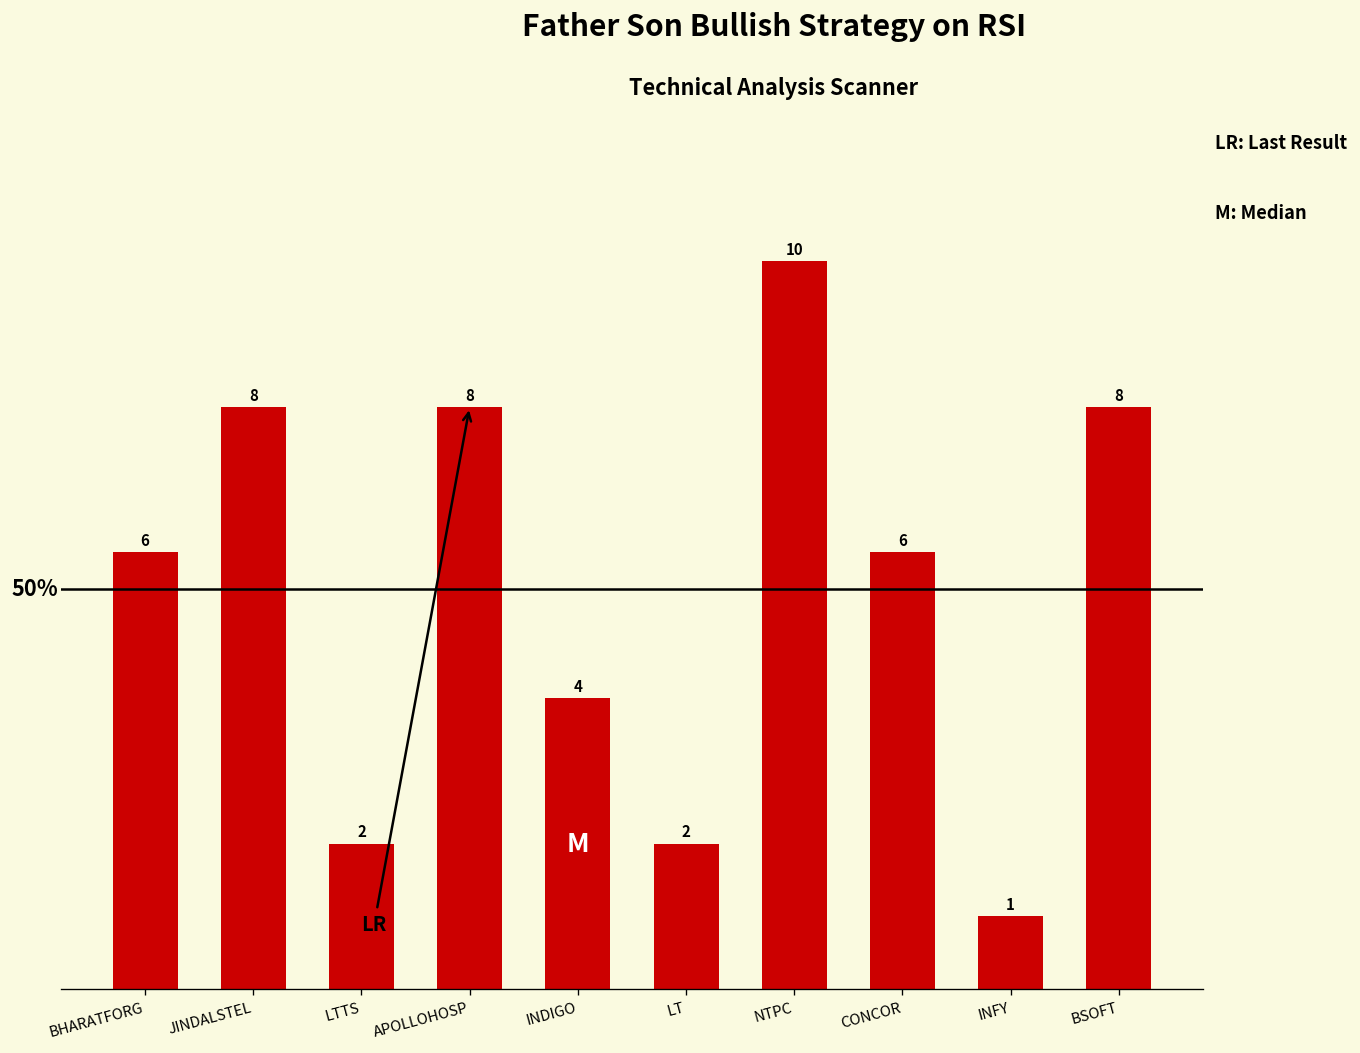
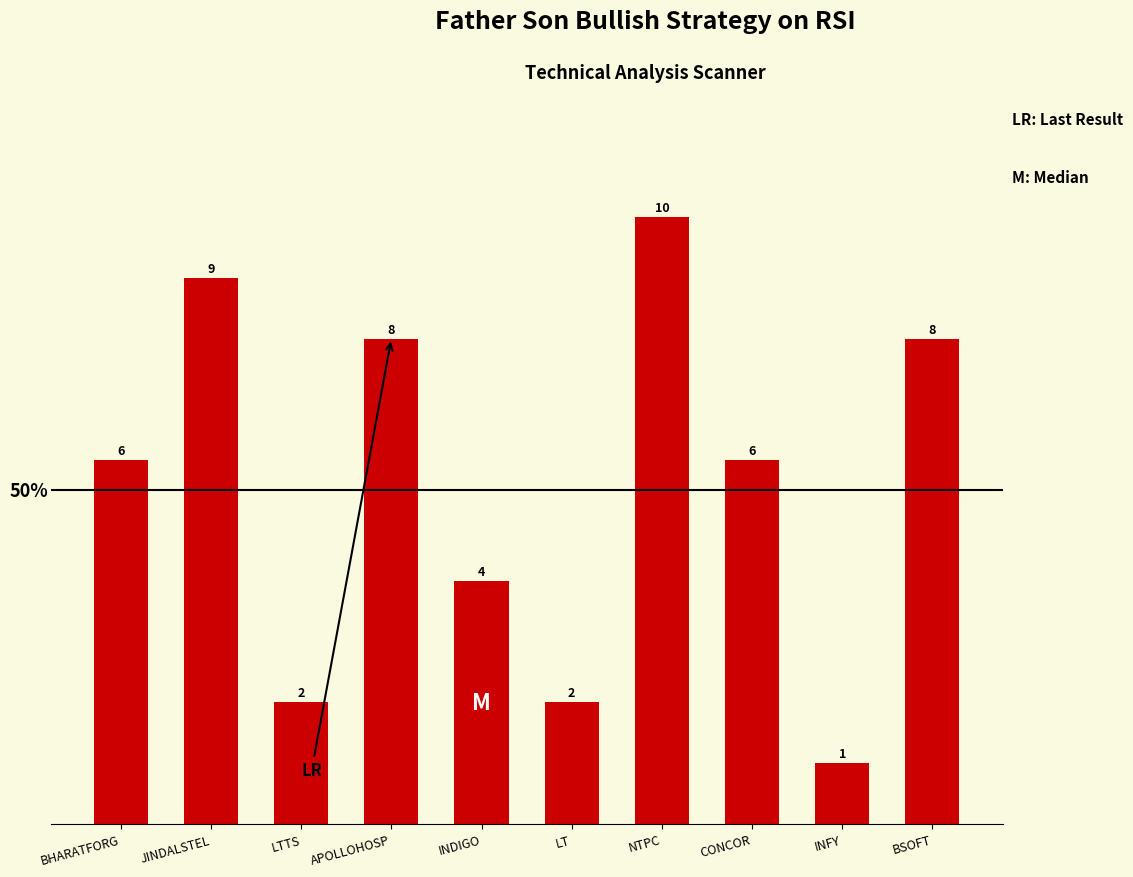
  {
    "BHARATFORG": 6,
-   "JINDALSTEL": 8,
+   "JINDALSTEL": 9,
    "APOLLOHOSP": 8,
    "INDIGO": 4,
    "LT": 2,
    "NTPC": 10,
    "CONCOR": 6,
    "INFY": 1,
    "BSOFT": 8
  }
